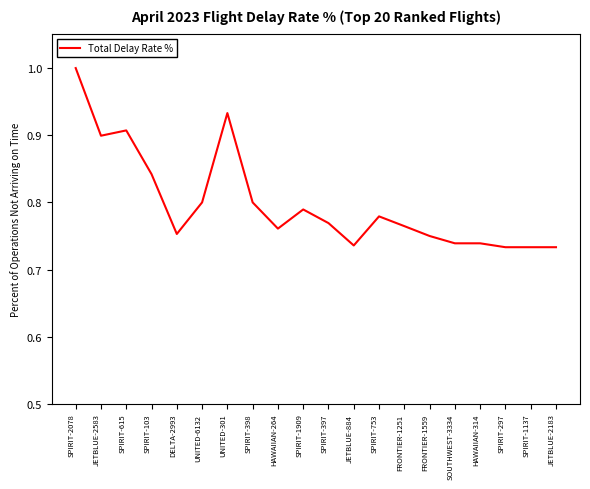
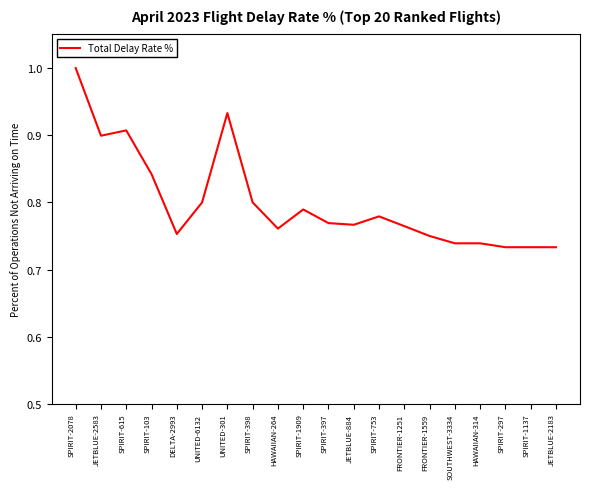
  {
    "SPIRIT-2078": 1.00,
    "JETBLUE-2583": 0.90,
    "SPIRIT-615": 0.91,
    "SPIRIT-103": 0.84,
    "DELTA-2993": 0.75,
    "UNITED-6132": 0.80,
    "UNITED-301": 0.93,
    "SPIRIT-398": 0.80,
    "HAWAIIAN-264": 0.76,
    "SPIRIT-1909": 0.79,
    "SPIRIT-397": 0.77,
-   "JETBLUE-884": 0.74,
+   "JETBLUE-884": 0.77,
    "SPIRIT-753": 0.78,
    "FRONTIER-1251": 0.76,
    "FRONTIER-1559": 0.75,
    "SOUTHWEST-3334": 0.74,
    "HAWAIIAN-314": 0.74,
    "SPIRIT-297": 0.73,
    "SPIRIT-1137": 0.73,
    "JETBLUE-2183": 0.73
  }
